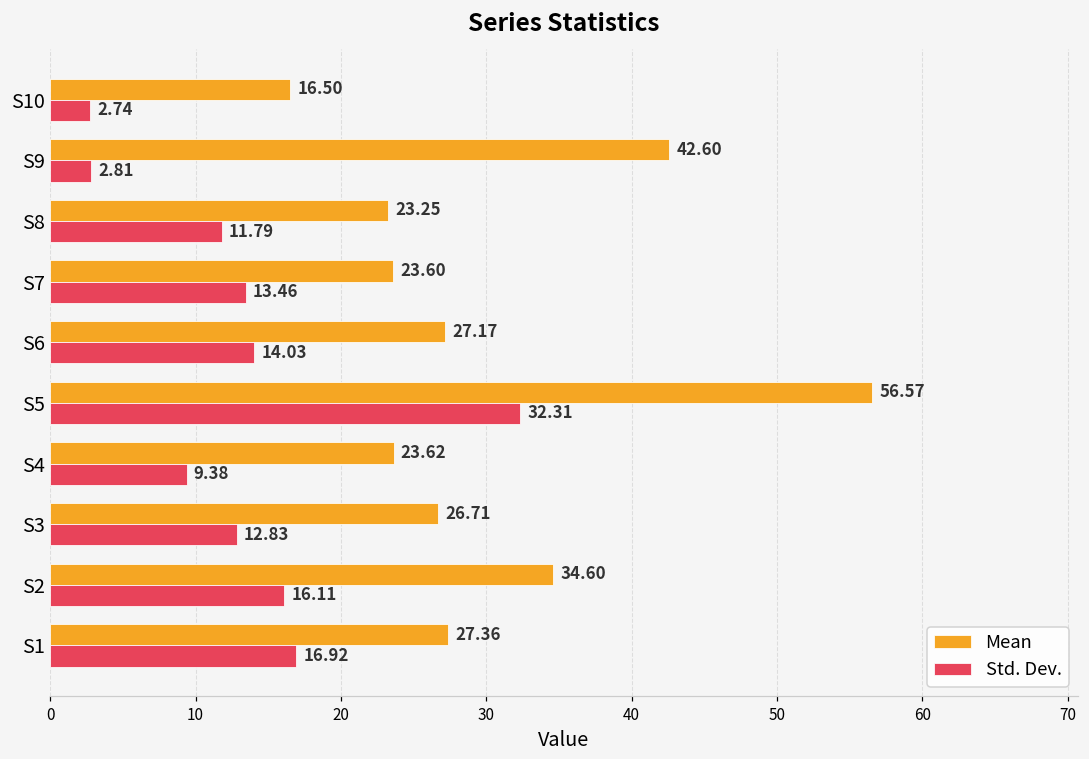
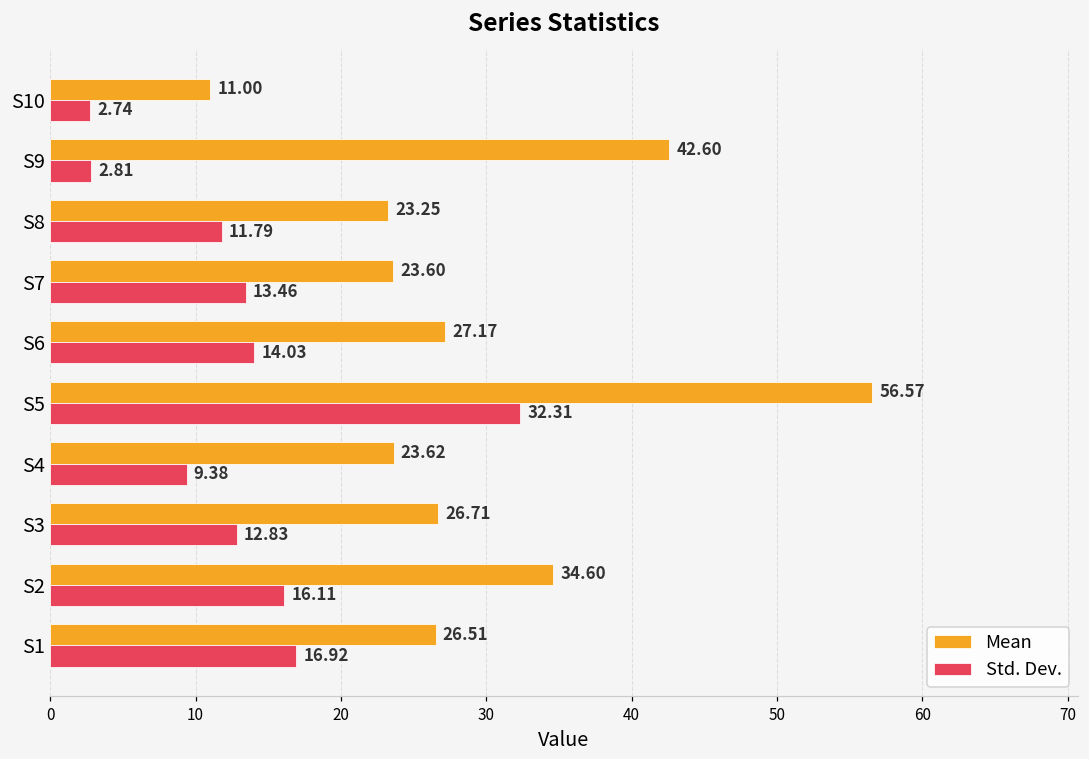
  {
    "Mean": {
-     "S10": 16.50,
+     "S10": 11.00,
      "S9": 42.60,
      "S8": 23.25,
      "S7": 23.60,
      "S6": 27.17,
      "S5": 56.57,
      "S4": 23.62,
      "S3": 26.71,
      "S2": 34.60,
-     "S1": 27.36
+     "S1": 26.51
    },
    "Std. Dev.": {
      "S10": 2.74,
      "S9": 2.81,
      "S8": 11.79,
      "S7": 13.46,
      "S6": 14.03,
      "S5": 32.31,
      "S4": 9.38,
      "S3": 12.83,
      "S2": 16.11,
      "S1": 16.92
    }
  }
